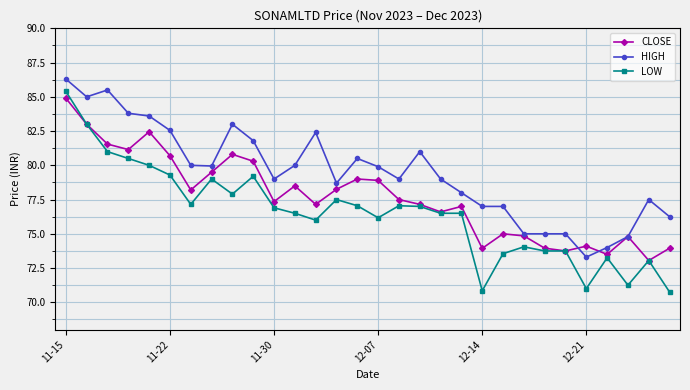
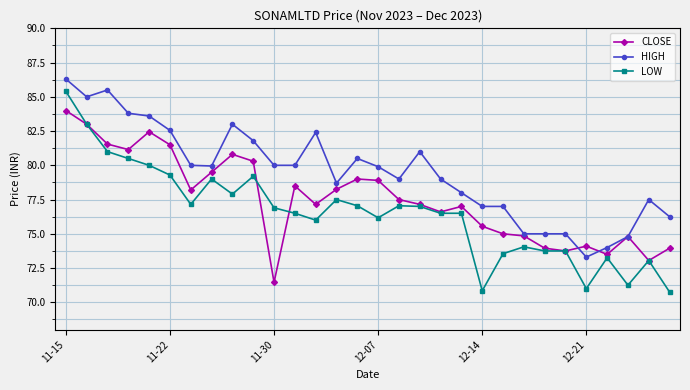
  {
    "CLOSE": {
-     "11-15": 84.9,
-     "11-22": 80.7,
-     "11-30": 77.4,
+     "11-15": 84.0,
+     "11-22": 81.5,
+     "11-30": 71.5,
      "12-07": 78.9,
-     "12-14": 73.9,
+     "12-14": 75.6,
      "12-21": 74.1
    },
    "HIGH": {
      "11-15": 86.3,
      "11-22": 82.6,
-     "11-30": 79,
+     "11-30": 80,
      "12-07": 80,
      "12-14": 77,
      "12-21": 73.3
    },
    "LOW": {
      "11-15": 85.4,
      "11-22": 79.3,
      "11-30": 76.9,
      "12-07": 76.2,
      "12-14": 70.8,
      "12-21": 71.0
    }
  }
